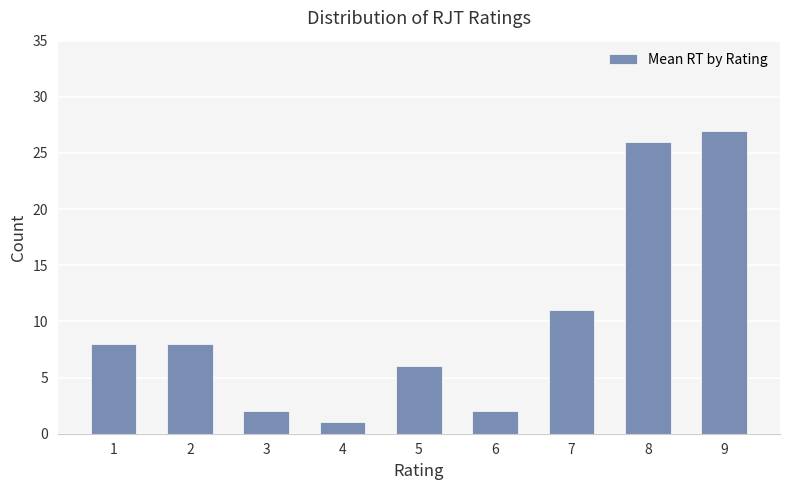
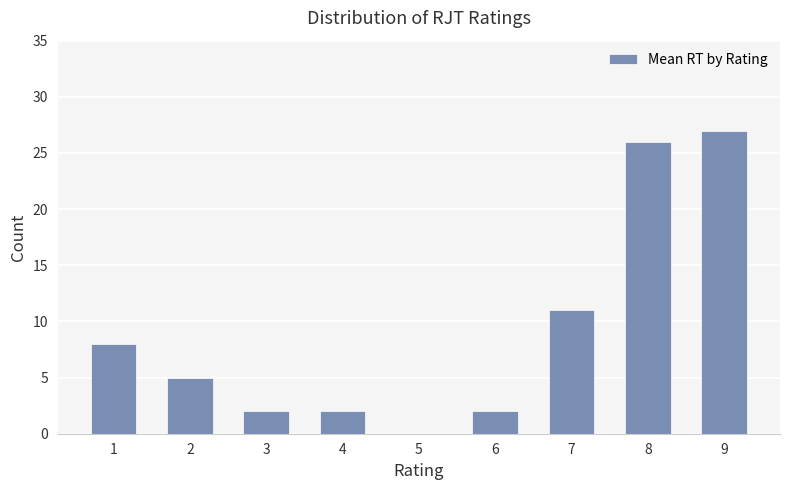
  {
    "1": 8,
-   "2": 8,
+   "2": 5,
    "3": 2,
-   "4": 1,
-   "5": 6,
+   "4": 2,
+   "5": 0,
    "6": 2,
    "7": 11,
    "8": 26,
    "9": 27
  }
